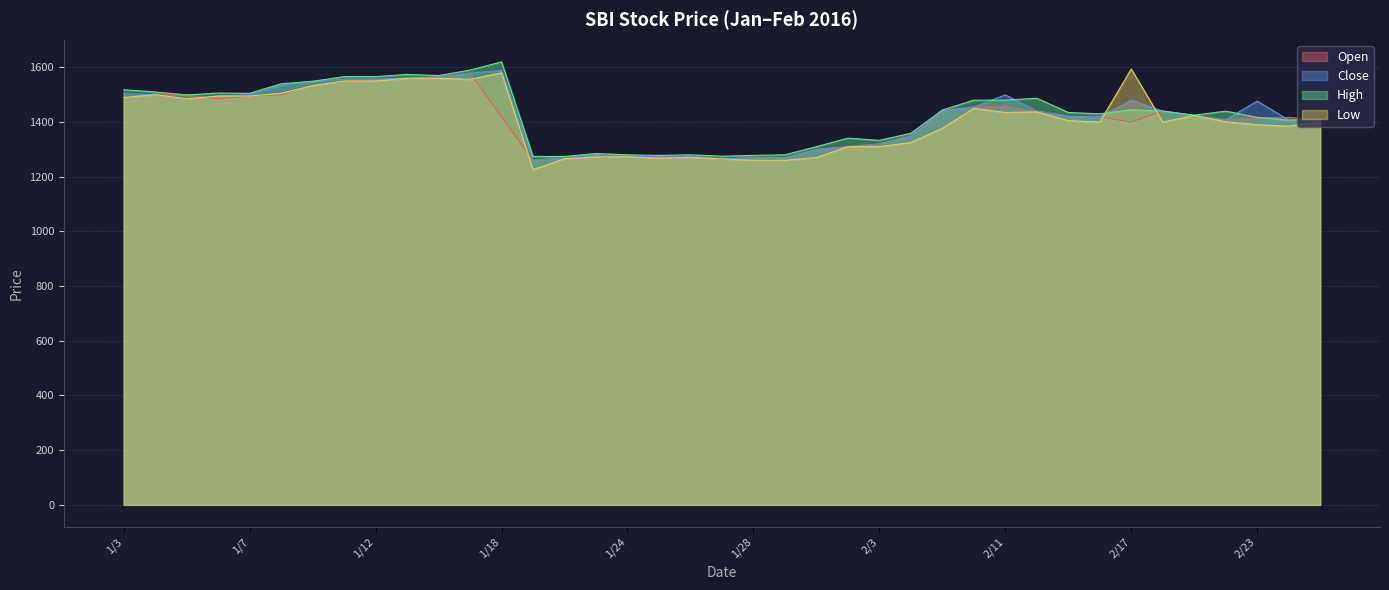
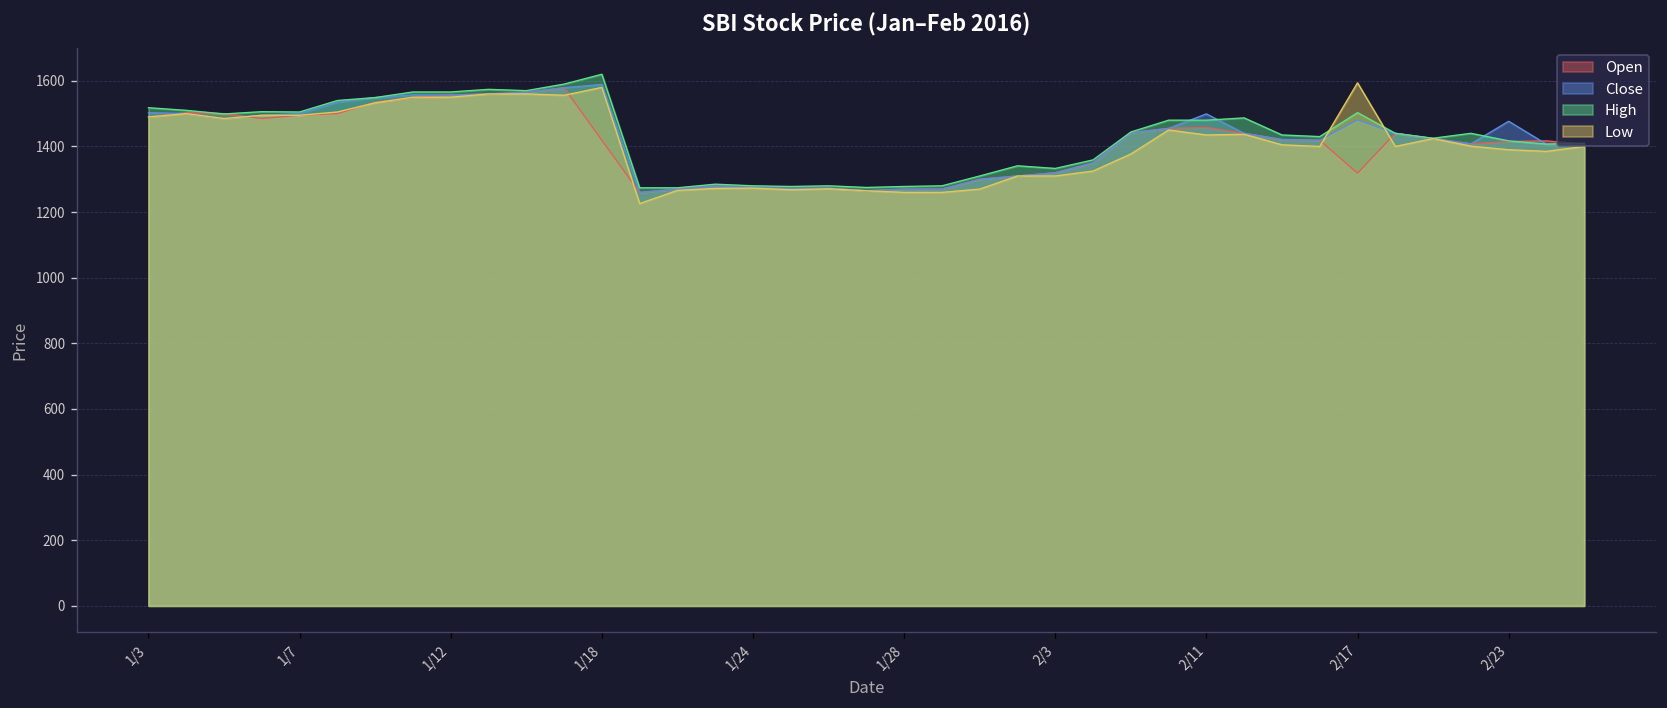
  {
    "Open": {
      "1/18": 1420,
      "2/11": 1460,
-     "2/17": 1400
+     "2/17": 1320
    },
    "Close": {
      "1/3": 1500,
      "2/11": 1500,
      "2/17": 1480,
      "2/23": 1480
    },
    "High": {
      "1/3": 1520,
      "1/18": 1620,
      "2/3": 1330,
      "2/11": 1480,
-     "2/17": 1450
+     "2/17": 1500
    },
    "Low": {
      "1/28": 1260,
      "2/3": 1310,
      "2/11": 1440,
      "2/17": 1590,
      "2/23": 1390
    }
  }
